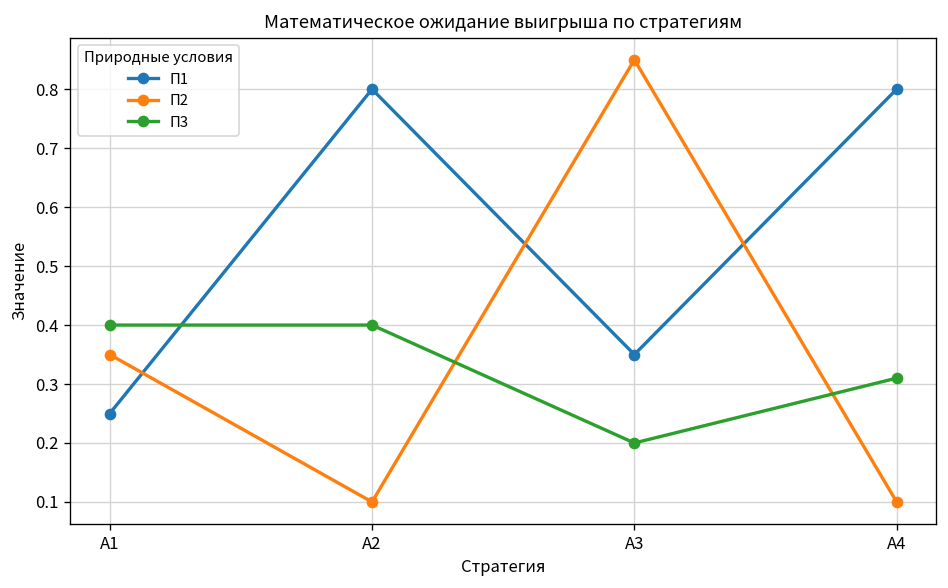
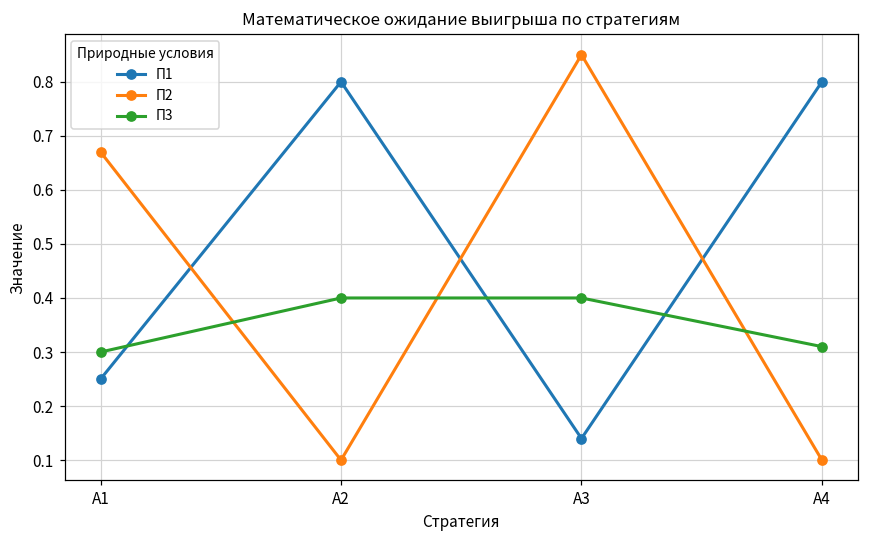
  {
    "П1": {
      "A1": 0.25,
      "A2": 0.80,
-     "A3": 0.35,
+     "A3": 0.14,
      "А4": 0.80
    },
    "П2": {
-     "A1": 0.35,
+     "A1": 0.67,
      "A2": 0.10,
      "A3": 0.85,
      "А4": 0.10
    },
    "П3": {
-     "A1": 0.4,
+     "A1": 0.3,
      "A2": 0.4,
-     "A3": 0.2,
+     "A3": 0.4,
      "А4": 0.31
    }
  }
